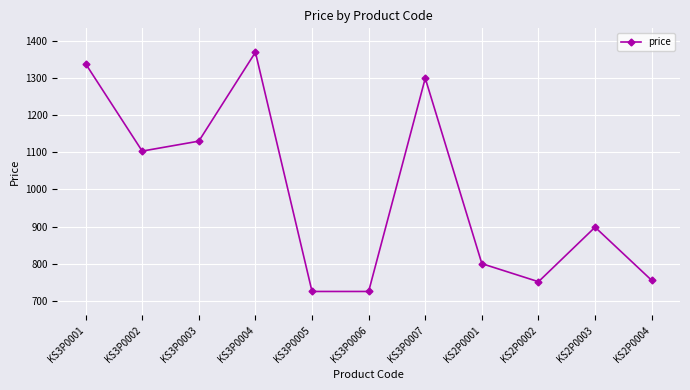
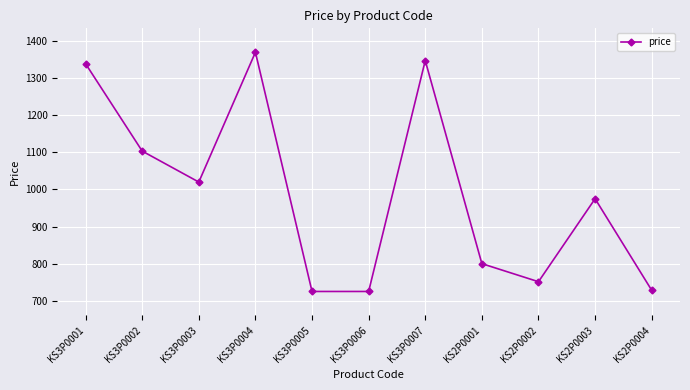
  {
    "KS3P0001": 1340,
    "KS3P0002": 1100,
-   "KS3P0003": 1130,
+   "KS3P0003": 1020,
    "KS3P0004": 1370,
    "KS3P0005": 730,
    "KS3P0006": 730,
-   "KS3P0007": 1300,
+   "KS3P0007": 1350,
    "KS2P0001": 800,
    "KS2P0002": 750,
-   "KS2P0003": 900,
-   "KS2P0004": 760
+   "KS2P0003": 980,
+   "KS2P0004": 730
  }
